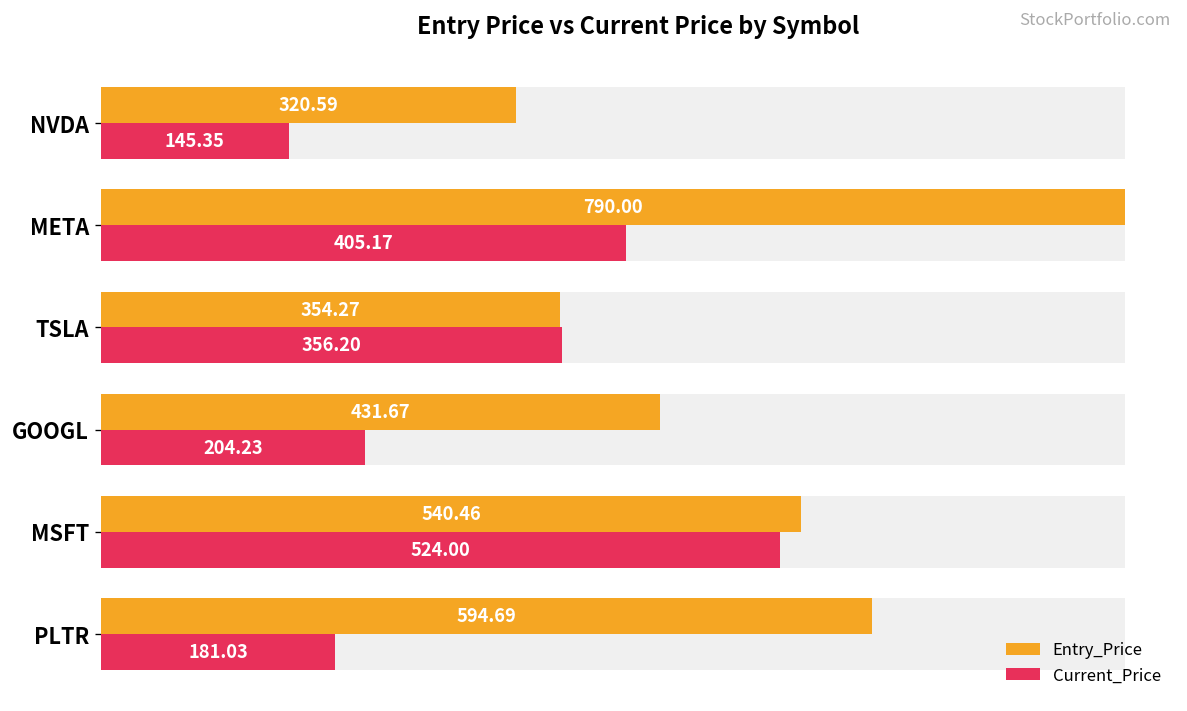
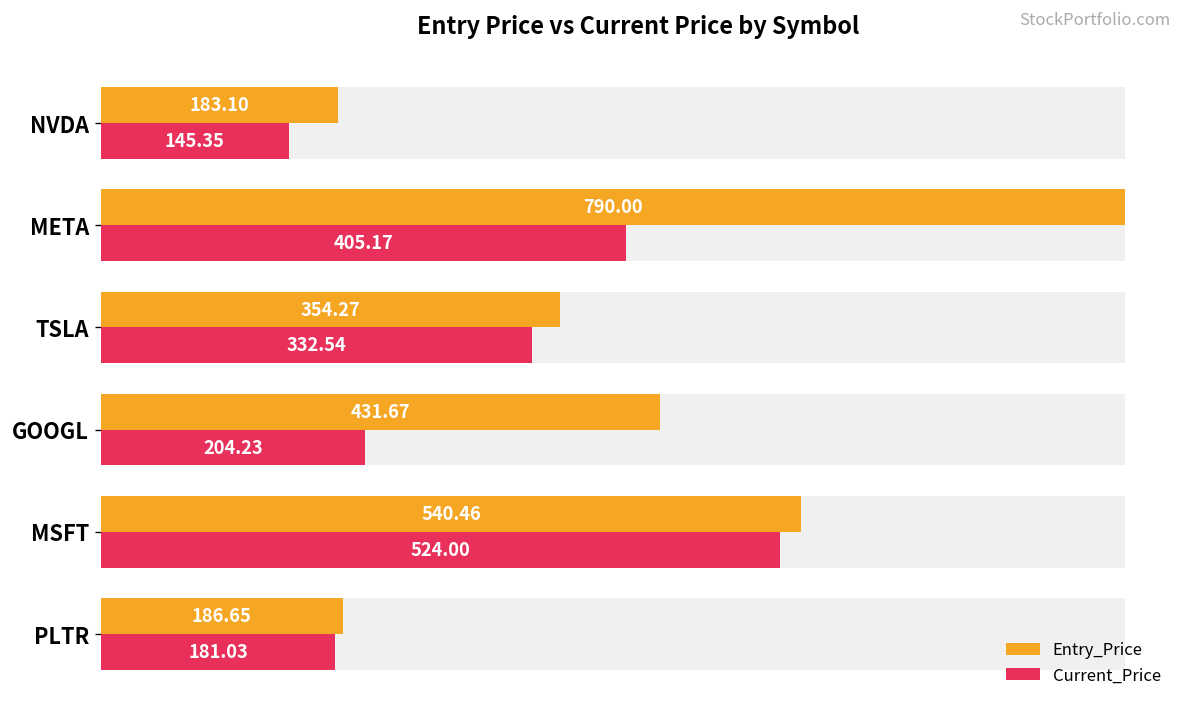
  {
    "Entry_Price": {
-     "NVDA": 320.59,
+     "NVDA": 183.10,
      "META": 790.00,
-     "PLTR": 594.69
+     "PLTR": 186.65
    },
    "Current_Price": {
-     "TSLA": 356.20
+     "TSLA": 332.54
    }
  }
